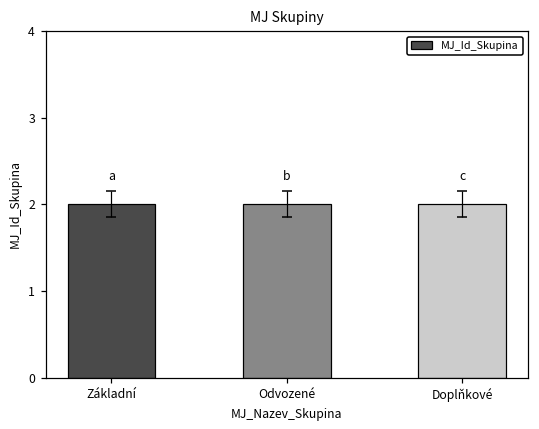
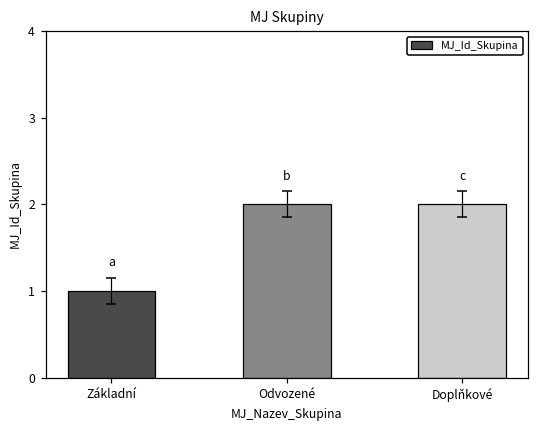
  {
    "MJ_Id_Skupina": {
-     "Základní": 2,
+     "Základní": 1,
      "Odvozené": 2,
      "Doplňkové": 2
    }
  }
